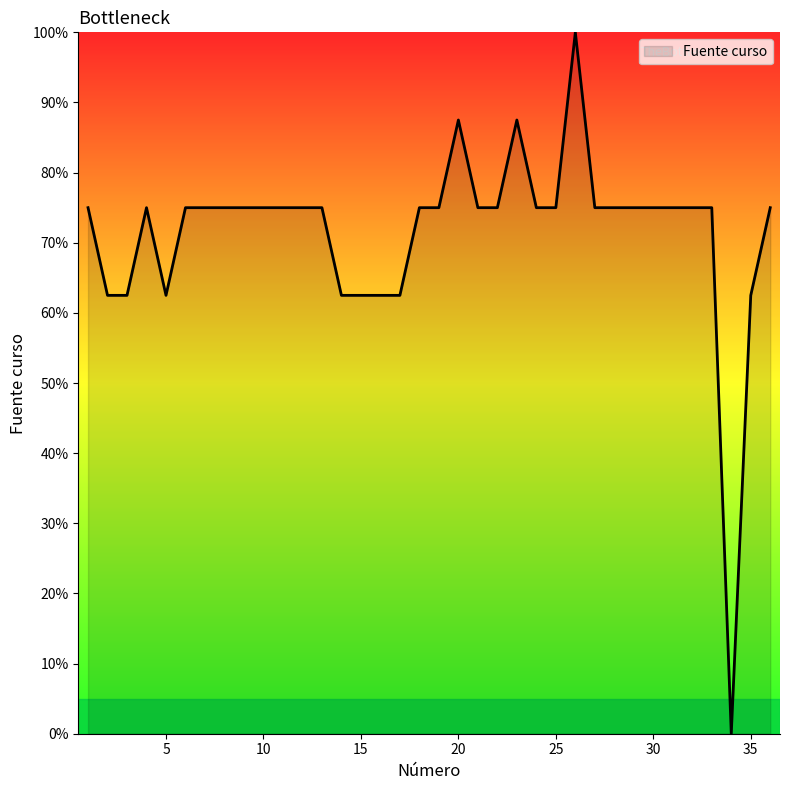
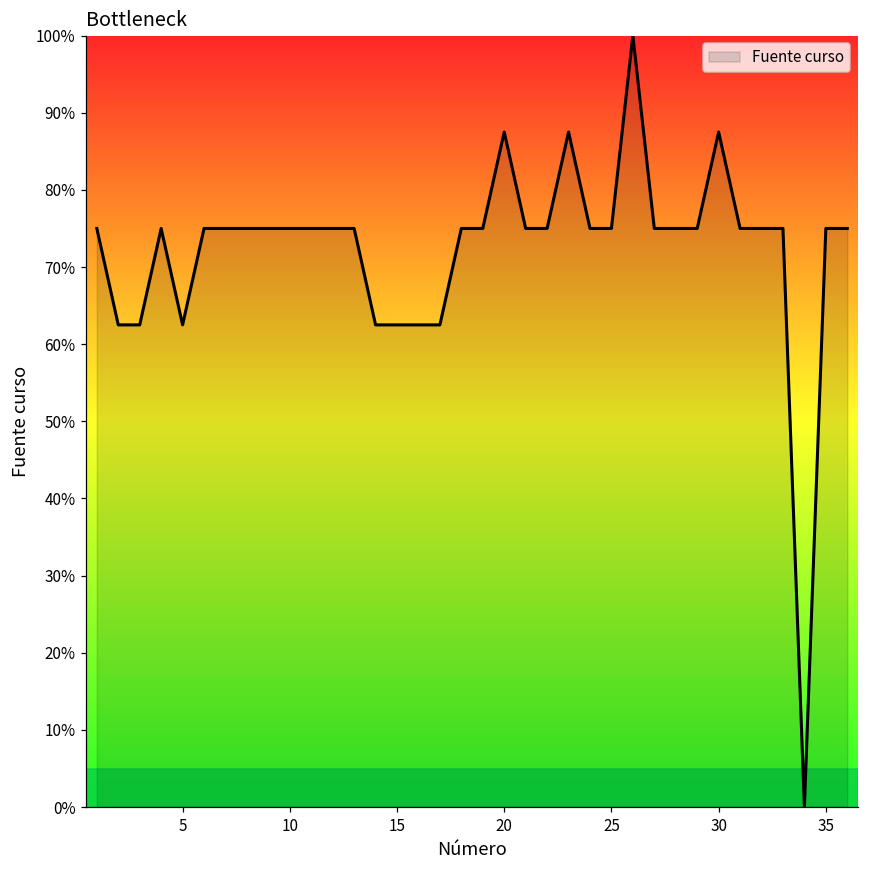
  {
    "5": "63%",
    "10": "75%",
    "15": "63%",
    "20": "88%",
    "25": "75%",
-   "30": "75%",
-   "35": "63%"
+   "30": "88%",
+   "35": "75%"
  }
